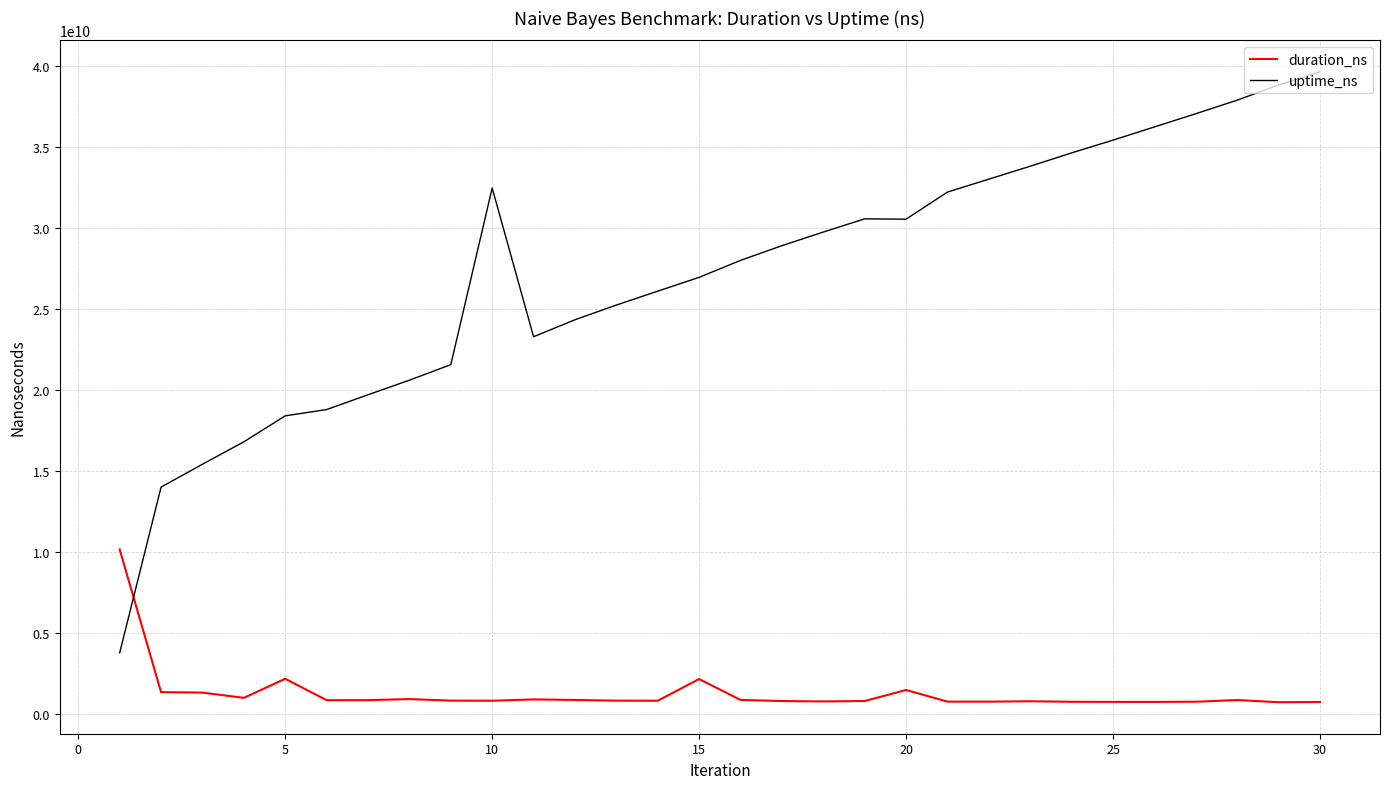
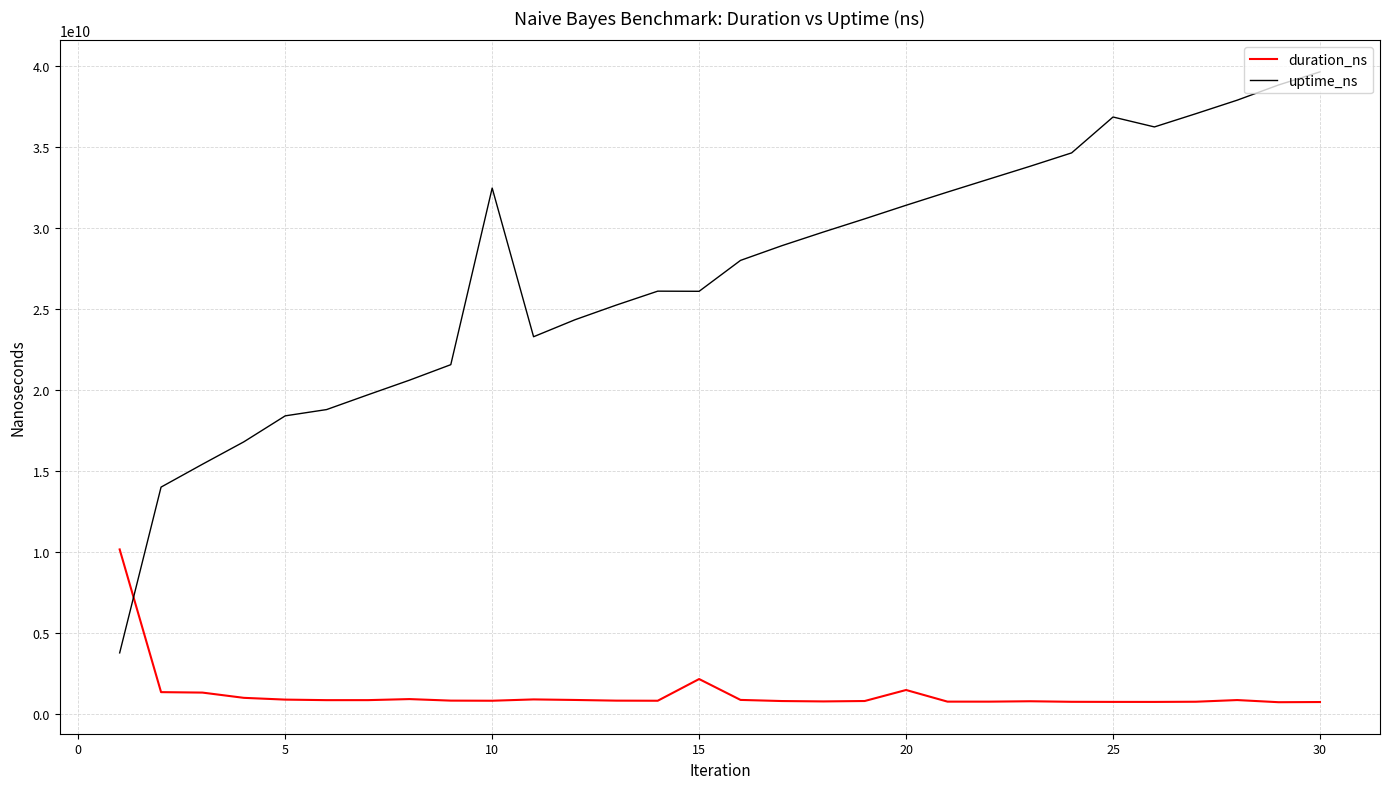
  {
    "duration_ns": {
-     "5": 2200000000,
+     "5": 900000000,
      "10": 800000000,
      "15": 2200000000,
      "20": 1500000000,
      "25": 700000000,
      "30": 700000000
    },
    "uptime_ns": {
      "5": 18400000000,
      "10": 32500000000,
-     "15": 27000000000,
-     "20": 30600000000,
-     "25": 35400000000
+     "15": 26100000000,
+     "20": 31400000000,
+     "25": 36900000000
    }
  }
